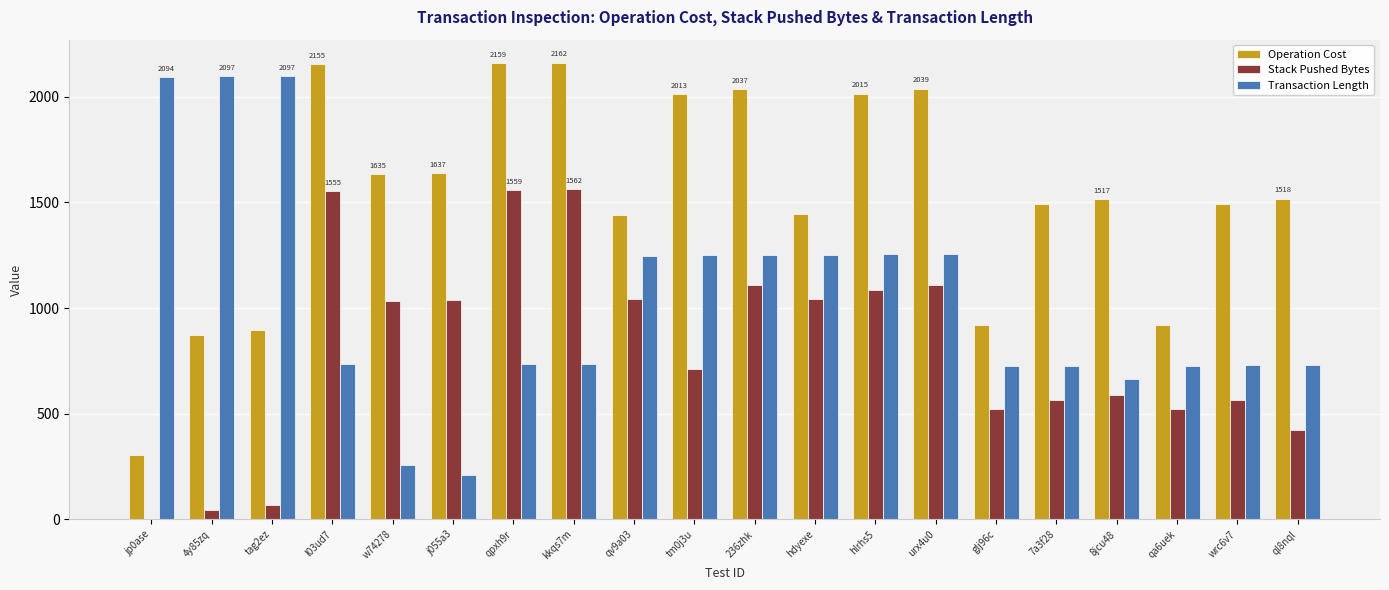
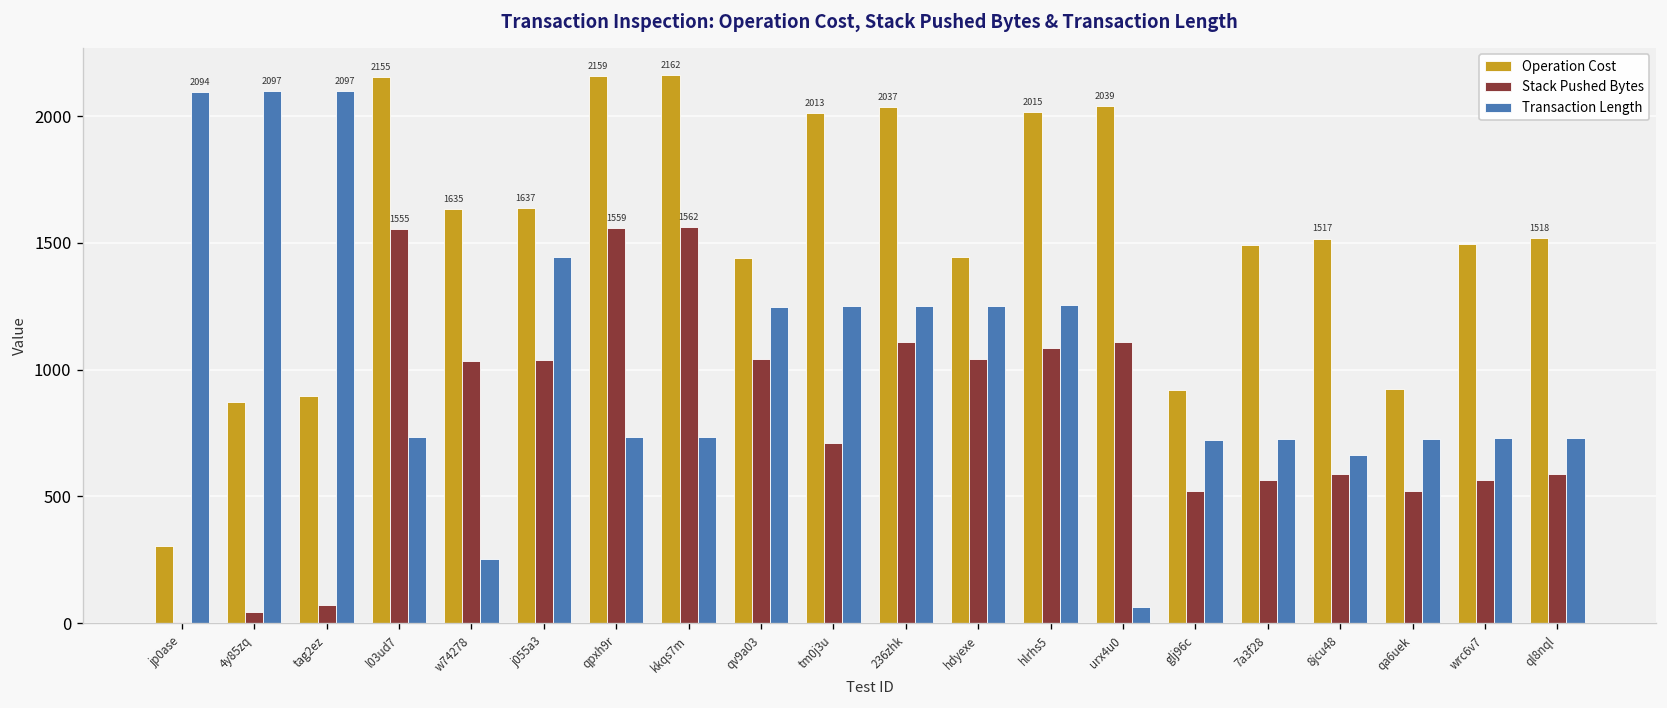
  {
    "Operation Cost": {
      "l03ud7": 2155,
      "w74278": 1635,
      "j055a3": 1637,
      "qpxh9r": 2159,
      "kkqs7m": 2162,
      "tm0j3u": 2013,
      "236zhk": 2037,
      "hlrhs5": 2015,
      "urx4u0": 2039,
      "8jcu48": 1517,
      "ql8nql": 1518
    },
    "Stack Pushed Bytes": {
      "4y85zq": 50,
      "tag2ez": 70,
      "w74278": 1040,
      "j055a3": 1040,
      "qv9a03": 1040,
      "tm0j3u": 710,
      "236zhk": 1110,
      "hdyexe": 1040,
      "hlrhs5": 1090,
      "urx4u0": 1110,
      "glj96c": 520,
      "7a3f28": 570,
      "8jcu48": 590,
      "qa6uek": 520,
      "wrc6v7": 570,
-     "ql8nql": 420
+     "ql8nql": 590
    },
    "Transaction Length": {
      "l03ud7": 740,
      "w74278": 260,
-     "j055a3": 210,
+     "j055a3": 1440,
      "qpxh9r": 730,
      "kkqs7m": 730,
      "qv9a03": 1250,
      "tm0j3u": 1250,
      "236zhk": 1250,
      "hdyexe": 1250,
      "hlrhs5": 1250,
-     "urx4u0": 1250,
+     "urx4u0": 60,
      "glj96c": 720,
      "7a3f28": 730,
      "8jcu48": 670,
      "qa6uek": 730,
      "wrc6v7": 730,
      "ql8nql": 730
    }
  }
